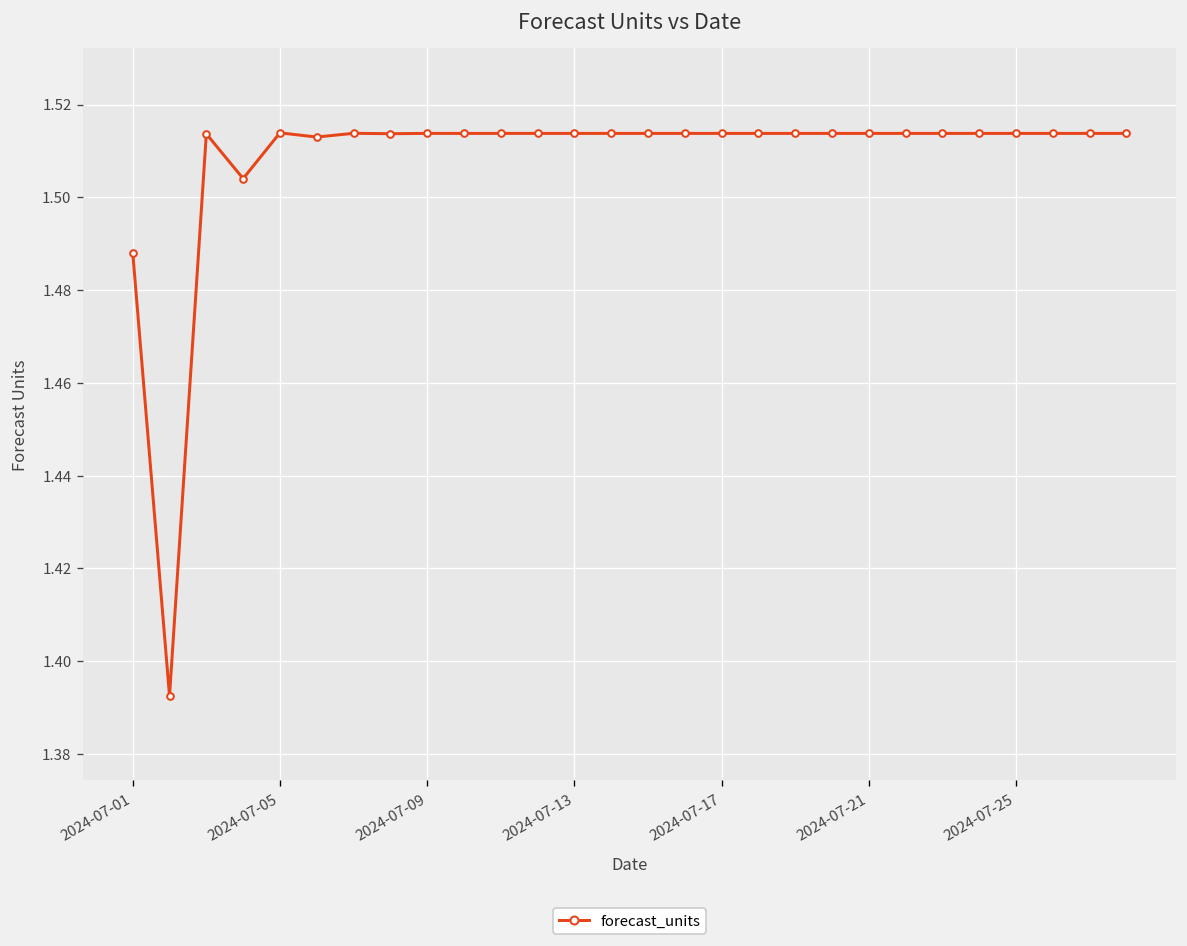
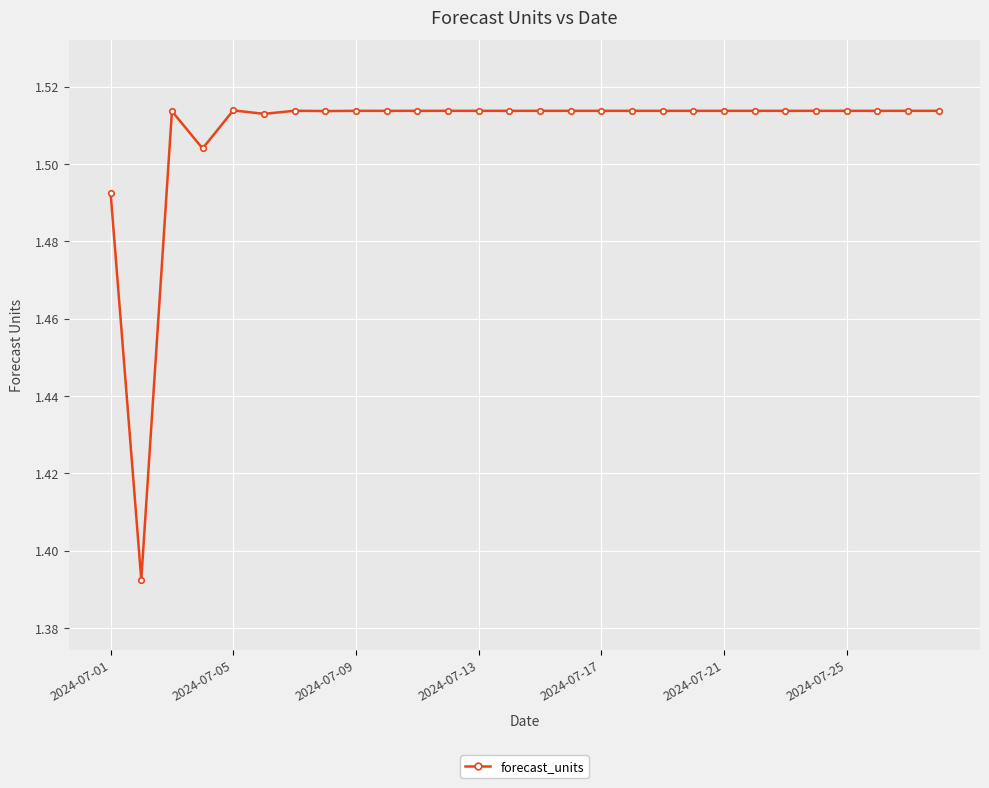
  {
-   "2024-07-01": 1.488,
+   "2024-07-01": 1.493,
    "2024-07-05": 1.514,
    "2024-07-09": 1.514,
    "2024-07-13": 1.514,
    "2024-07-17": 1.514,
    "2024-07-21": 1.514,
    "2024-07-25": 1.514
  }
